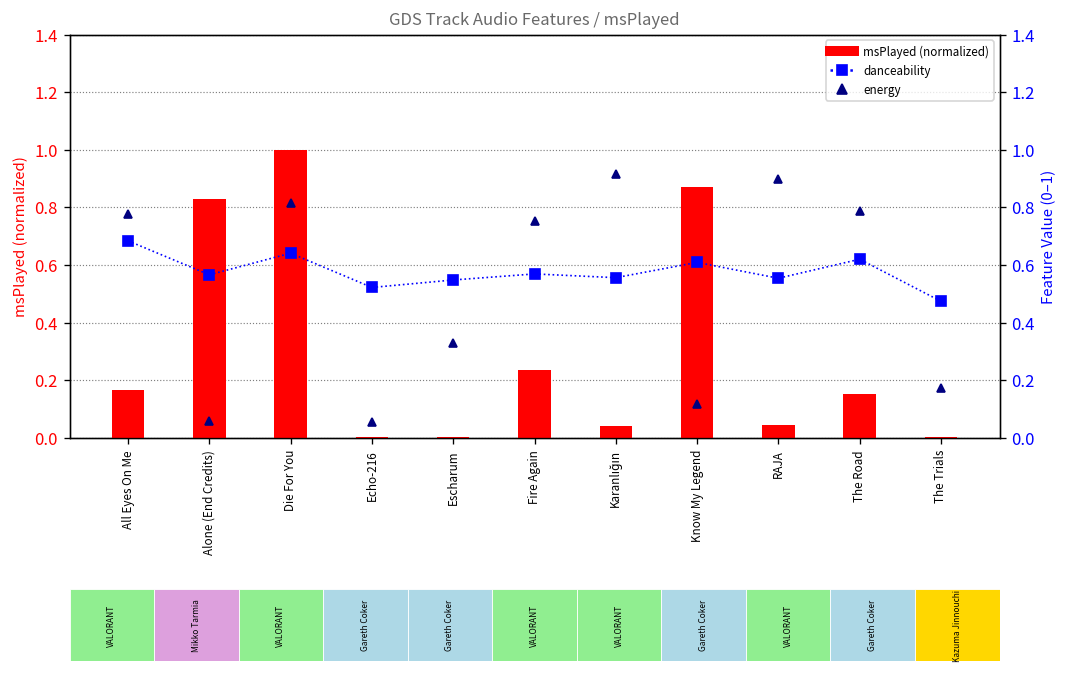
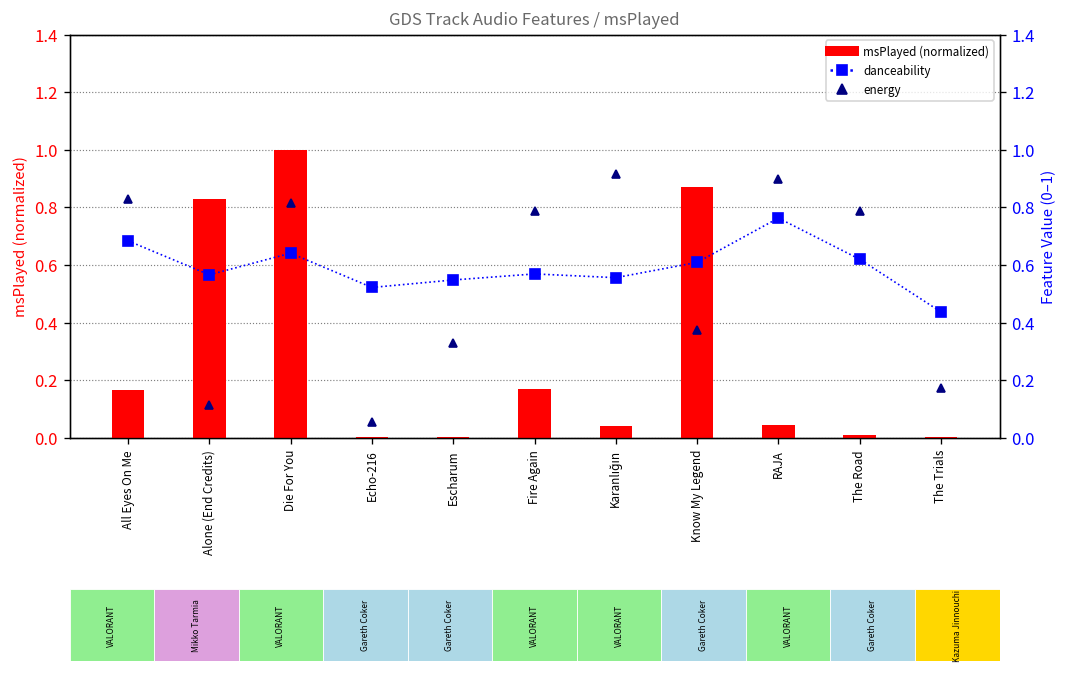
  {
    "GDS Track Audio Features / msPlayed": {
      "msPlayed (normalized)": {
        "All Eyes On Me": 0.17,
        "Alone (End Credits)": 0.83,
        "Die For You": 1.00,
-       "Fire Again": 0.24,
+       "Fire Again": 0.17,
        "Karanlığın": 0.04,
        "Know My Legend": 0.87,
        "RAJA": 0.05,
-       "The Road": 0.15
+       "The Road": 0.01
      },
      "danceability": {
        "All Eyes On Me": 0.68,
        "Alone (End Credits)": 0.57,
        "Die For You": 0.64,
        "Echo-216": 0.52,
        "Escharum": 0.55,
        "Fire Again": 0.57,
        "Karanlığın": 0.56,
        "Know My Legend": 0.61,
-       "RAJA": 0.55,
+       "RAJA": 0.76,
        "The Road": 0.62,
-       "The Trials": 0.47
+       "The Trials": 0.44
      },
      "energy": {
-       "All Eyes On Me": 0.78,
-       "Alone (End Credits)": 0.06,
+       "All Eyes On Me": 0.83,
+       "Alone (End Credits)": 0.11,
        "Die For You": 0.82,
        "Echo-216": 0.05,
        "Escharum": 0.33,
-       "Fire Again": 0.75,
+       "Fire Again": 0.79,
        "Karanlığın": 0.92,
-       "Know My Legend": 0.12,
+       "Know My Legend": 0.38,
        "RAJA": 0.90,
        "The Road": 0.79,
        "The Trials": 0.17
      }
    }
  }
